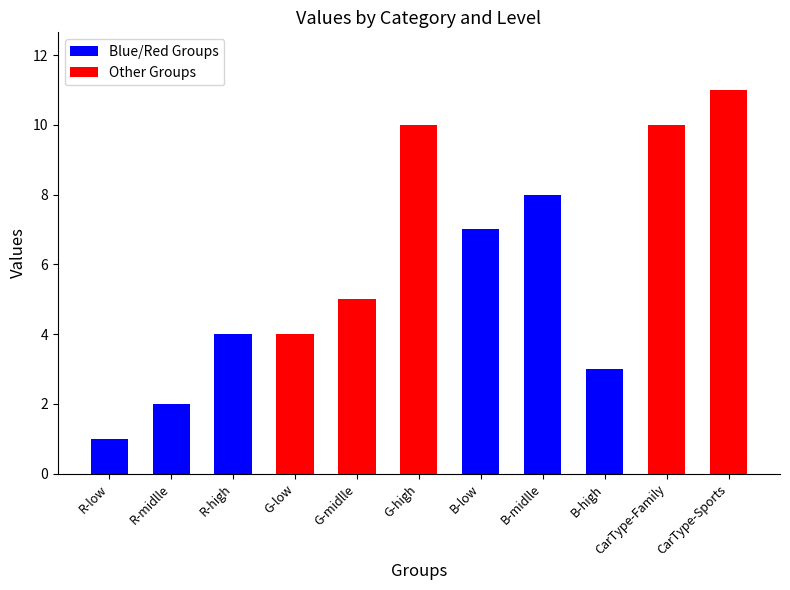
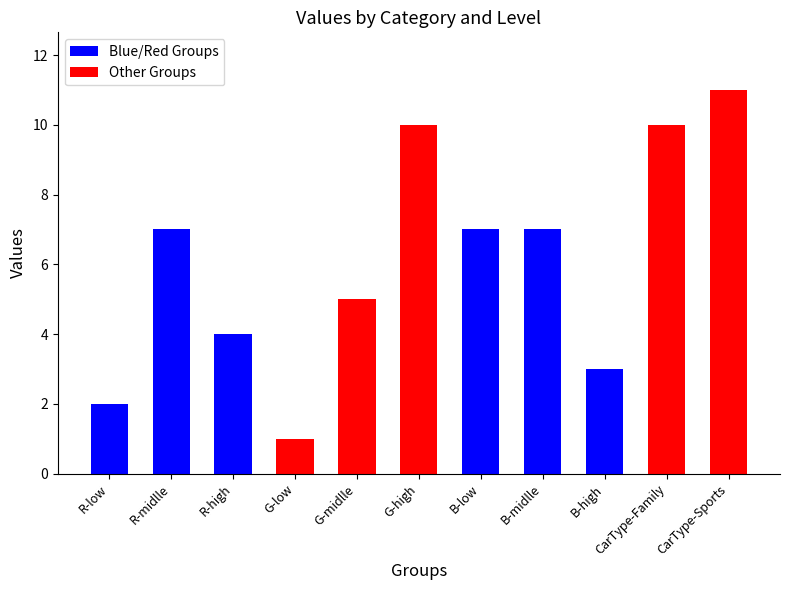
  {
-   "R-low": 1,
-   "R-midlle": 2,
+   "R-low": 2,
+   "R-midlle": 7,
    "R-high": 4,
-   "G-low": 4,
+   "G-low": 1,
    "G-midlle": 5,
    "G-high": 10,
    "B-low": 7,
-   "B-midlle": 8,
+   "B-midlle": 7,
    "B-high": 3,
    "CarType-Family": 10,
    "CarType-Sports": 11
  }
